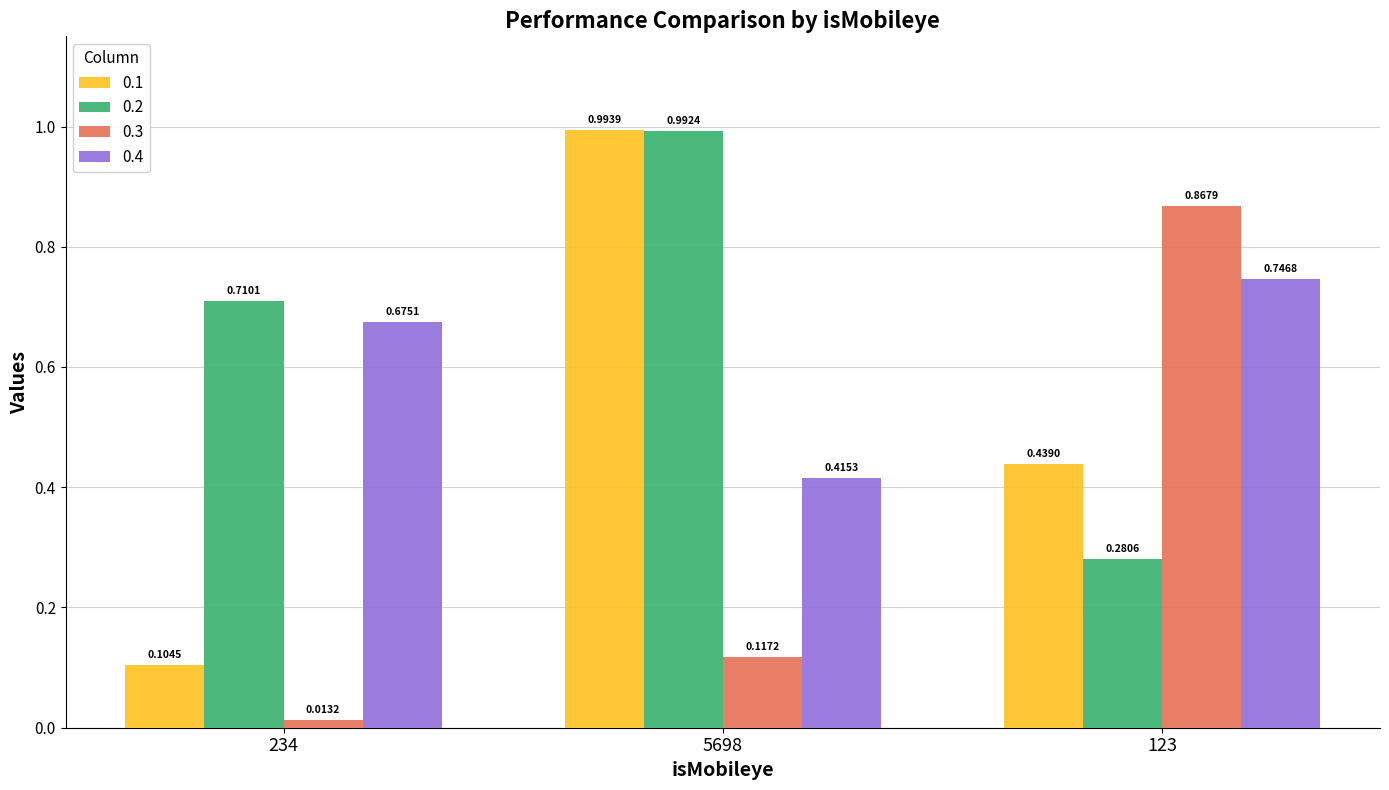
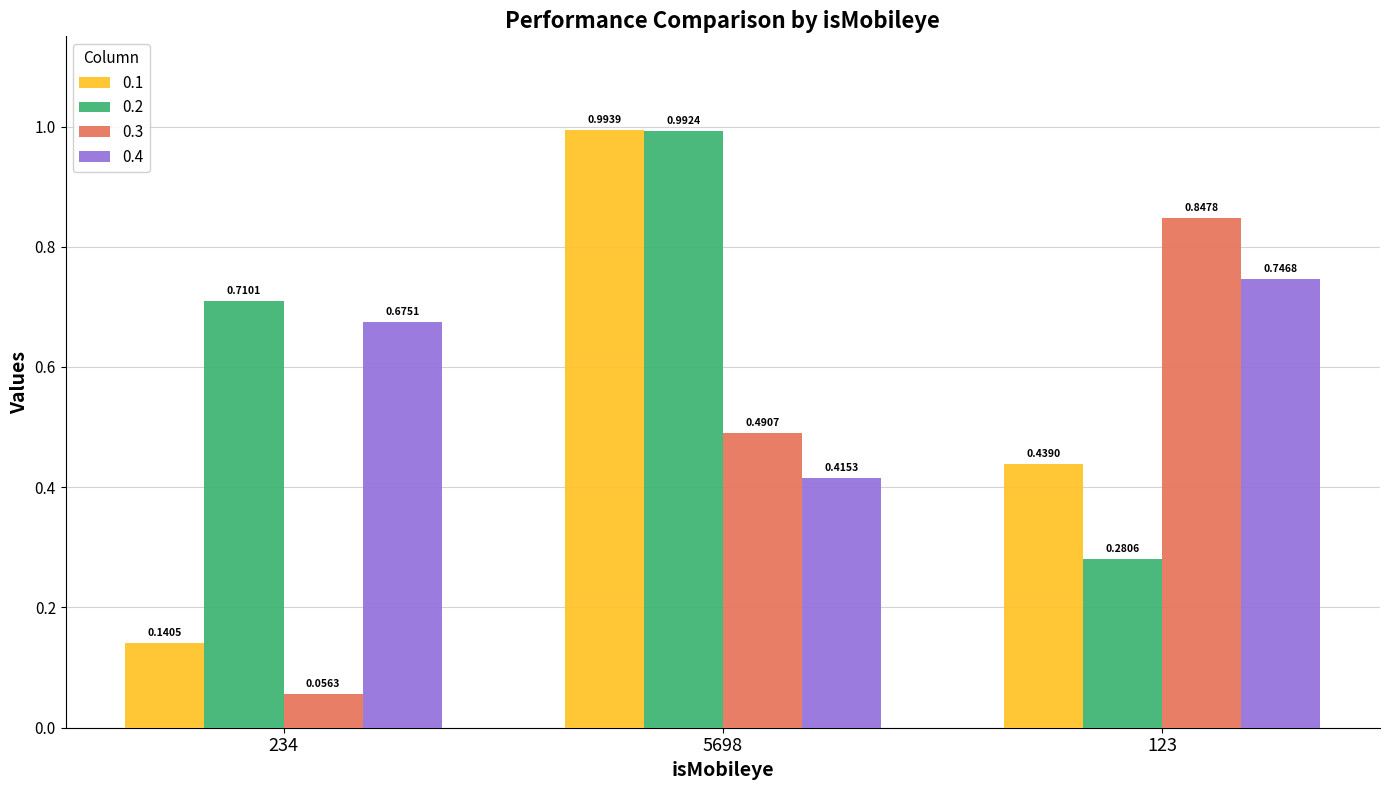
  {
    "0.1": {
-     "234": 0.1045,
+     "234": 0.1405,
      "5698": 0.9939,
      "123": 0.4390
    },
    "0.2": {
      "234": 0.7101,
      "5698": 0.9924,
      "123": 0.2806
    },
    "0.3": {
-     "234": 0.0132,
-     "5698": 0.1172,
-     "123": 0.8679
+     "234": 0.0563,
+     "5698": 0.4907,
+     "123": 0.8478
    },
    "0.4": {
      "234": 0.6751,
      "5698": 0.4153,
      "123": 0.7468
    }
  }
